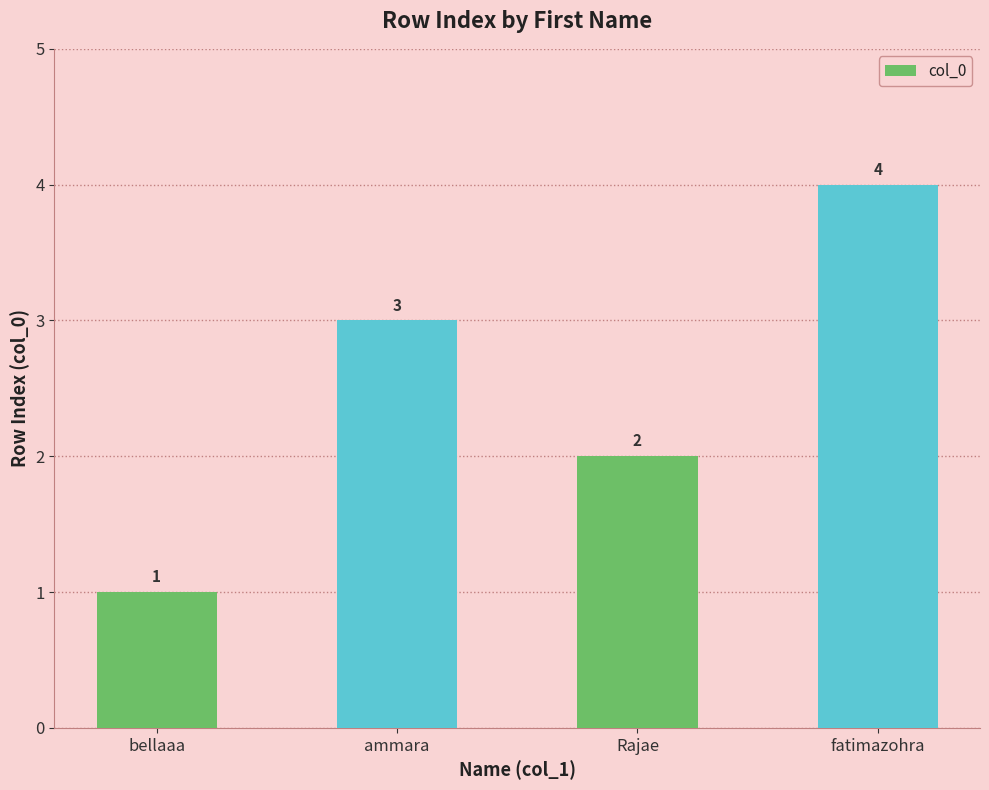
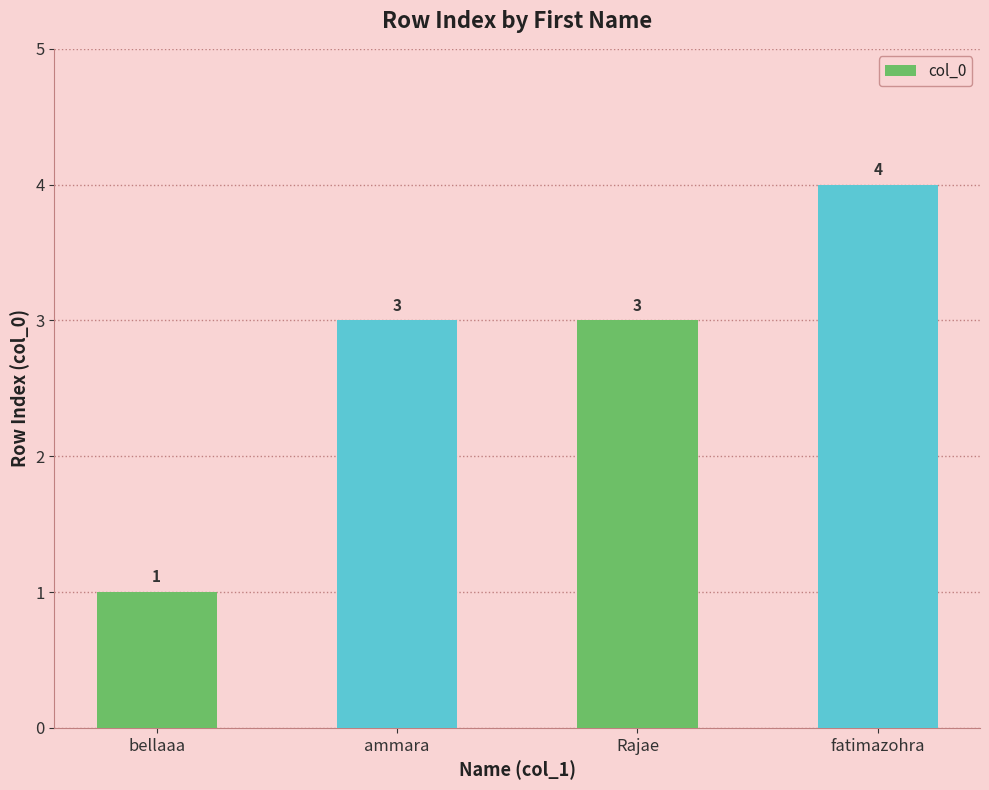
  {
    "bellaaa": 1,
    "ammara": 3,
-   "Rajae": 2,
+   "Rajae": 3,
    "fatimazohra": 4
  }
